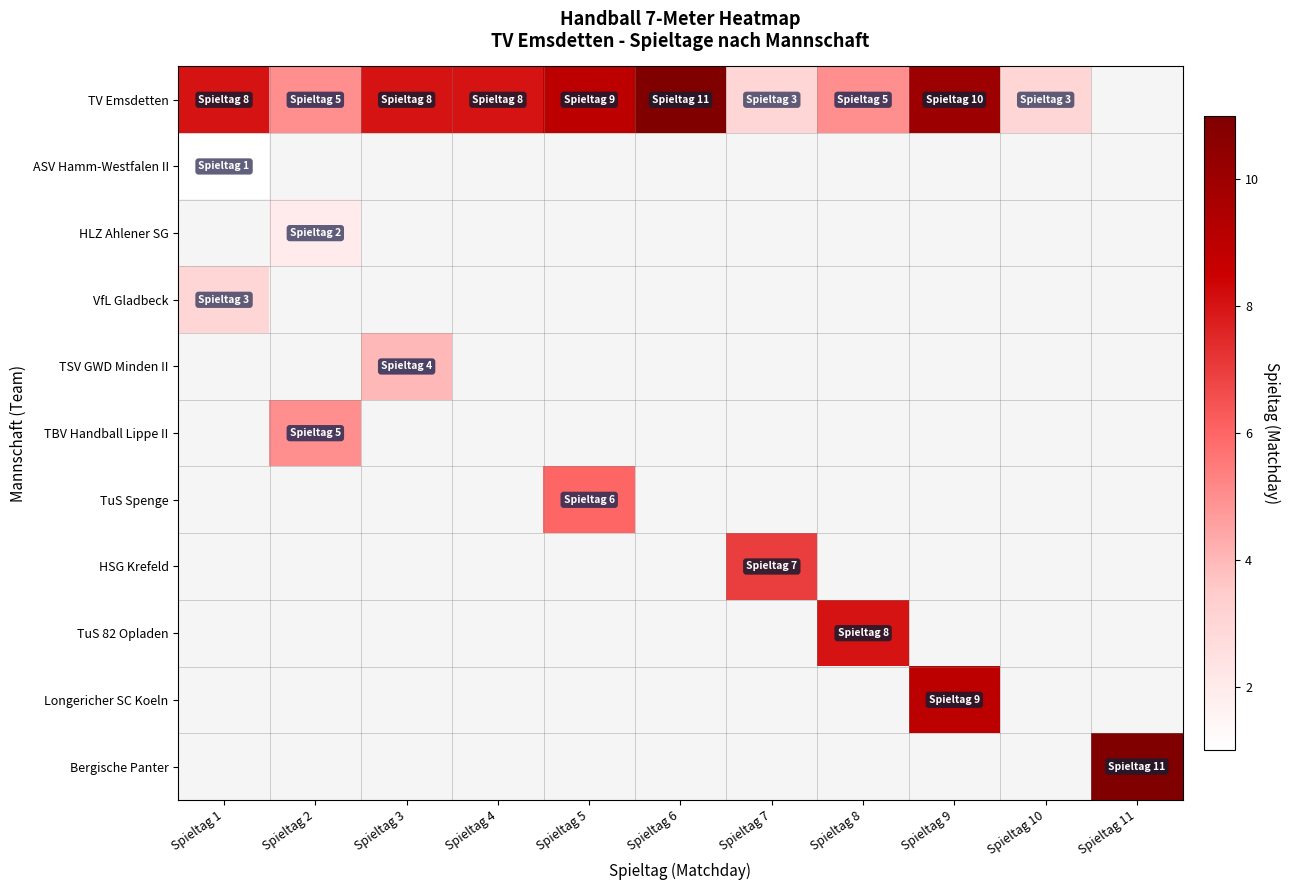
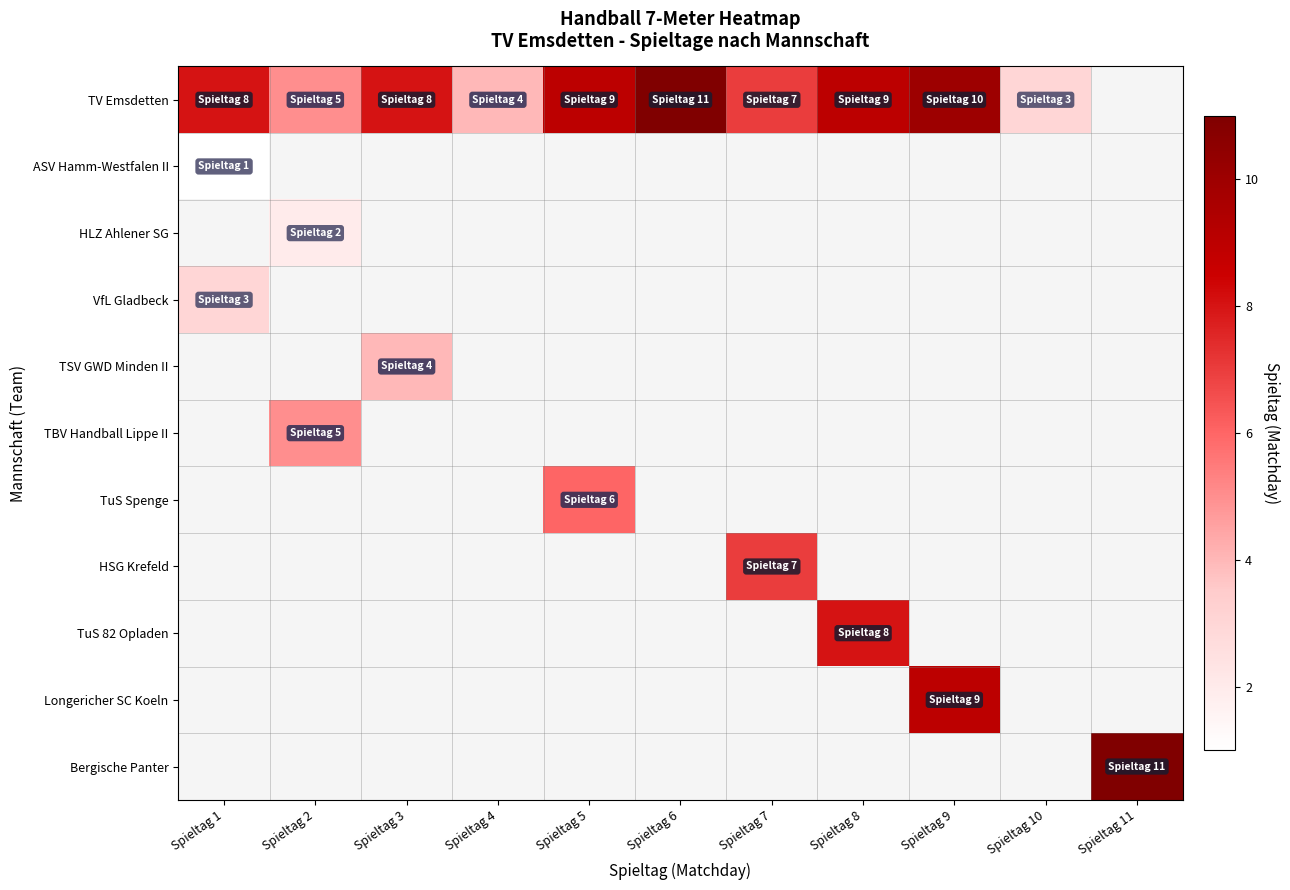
  {
    "TV Emsdetten": {
-     "Spieltag 4": 8,
-     "Spieltag 7": 3,
-     "Spieltag 8": 5
+     "Spieltag 4": 4,
+     "Spieltag 7": 7,
+     "Spieltag 8": 9
    }
  }
